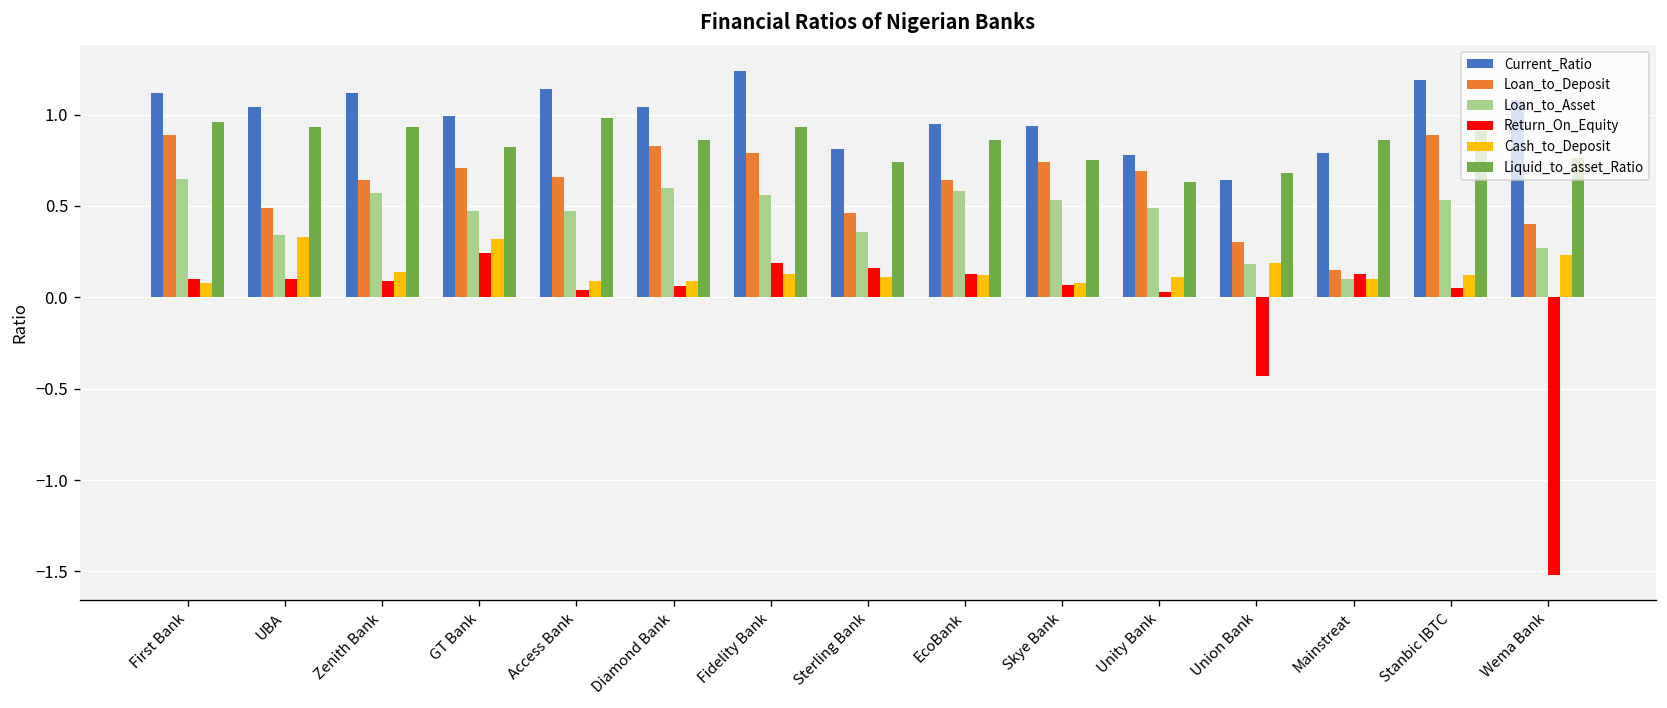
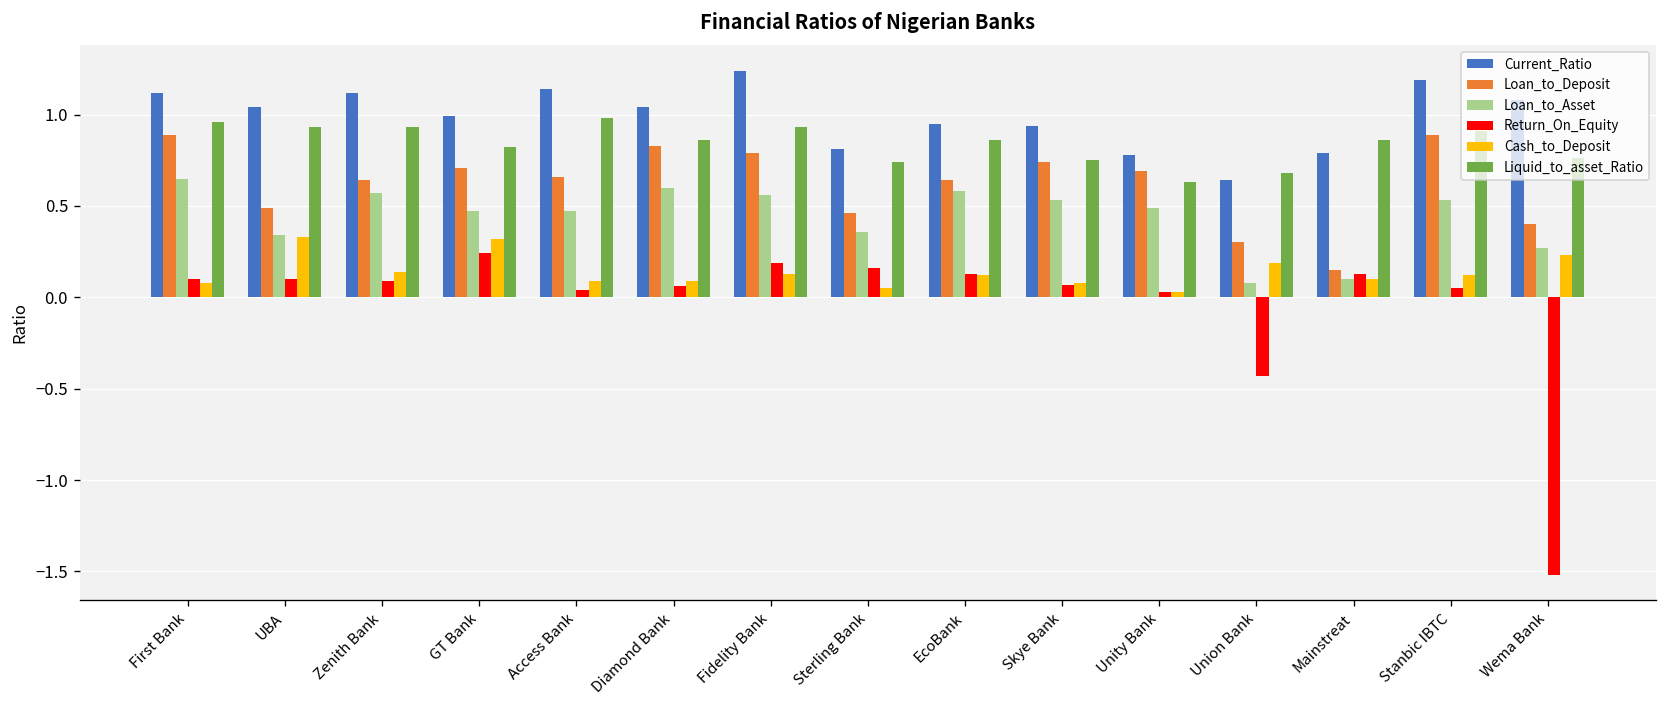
  {
    "Current_Ratio": {
      "First Bank": 1.12,
      "UBA": 1.04,
      "Zenith Bank": 1.12,
      "GT Bank": 0.99,
      "Access Bank": 1.14,
      "Diamond Bank": 1.04,
      "Fidelity Bank": 1.24,
      "Sterling Bank": 0.81,
      "EcoBank": 0.95,
      "Skye Bank": 0.94,
      "Unity Bank": 0.78,
      "Union Bank": 0.64,
      "Mainstreat": 0.79,
      "Stanbic IBTC": 1.19
    },
    "Loan_to_Deposit": {
      "First Bank": 0.89,
      "UBA": 0.49,
      "Zenith Bank": 0.64,
      "GT Bank": 0.71,
      "Access Bank": 0.66,
      "Diamond Bank": 0.83,
      "Fidelity Bank": 0.79,
      "Sterling Bank": 0.46,
      "EcoBank": 0.64,
      "Skye Bank": 0.74,
      "Unity Bank": 0.69,
      "Union Bank": 0.30,
      "Mainstreat": 0.15,
      "Stanbic IBTC": 0.89,
      "Wema Bank": 0.40
    },
    "Loan_to_Asset": {
      "First Bank": 0.65,
      "UBA": 0.34,
      "Zenith Bank": 0.57,
      "GT Bank": 0.47,
      "Access Bank": 0.47,
      "Diamond Bank": 0.60,
      "Fidelity Bank": 0.56,
      "Sterling Bank": 0.36,
      "EcoBank": 0.58,
      "Skye Bank": 0.53,
      "Unity Bank": 0.49,
-     "Union Bank": 0.18,
+     "Union Bank": 0.08,
      "Mainstreat": 0.10,
      "Stanbic IBTC": 0.53,
      "Wema Bank": 0.27
    },
    "Return_On_Equity": {
      "First Bank": 0.10,
      "UBA": 0.10,
      "Zenith Bank": 0.09,
      "GT Bank": 0.24,
      "Access Bank": 0.04,
      "Diamond Bank": 0.06,
      "Fidelity Bank": 0.19,
      "Sterling Bank": 0.16,
      "EcoBank": 0.13,
      "Skye Bank": 0.07,
      "Unity Bank": 0.03,
      "Union Bank": -0.43,
      "Mainstreat": 0.13,
      "Stanbic IBTC": 0.05,
      "Wema Bank": -1.52
    },
    "Cash_to_Deposit": {
      "First Bank": 0.08,
      "UBA": 0.33,
      "Zenith Bank": 0.14,
      "GT Bank": 0.32,
      "Access Bank": 0.09,
      "Diamond Bank": 0.09,
      "Fidelity Bank": 0.13,
-     "Sterling Bank": 0.11,
+     "Sterling Bank": 0.05,
      "EcoBank": 0.12,
      "Skye Bank": 0.08,
-     "Unity Bank": 0.11,
+     "Unity Bank": 0.03,
      "Union Bank": 0.19,
      "Mainstreat": 0.10,
      "Stanbic IBTC": 0.12,
      "Wema Bank": 0.23
    },
    "Liquid_to_asset_Ratio": {
      "First Bank": 0.96,
      "UBA": 0.93,
      "Zenith Bank": 0.93,
      "GT Bank": 0.82,
      "Access Bank": 0.98,
      "Diamond Bank": 0.86,
      "Fidelity Bank": 0.93,
      "Sterling Bank": 0.74,
      "EcoBank": 0.86,
      "Skye Bank": 0.75,
      "Unity Bank": 0.63,
      "Union Bank": 0.68,
      "Mainstreat": 0.86
    }
  }
